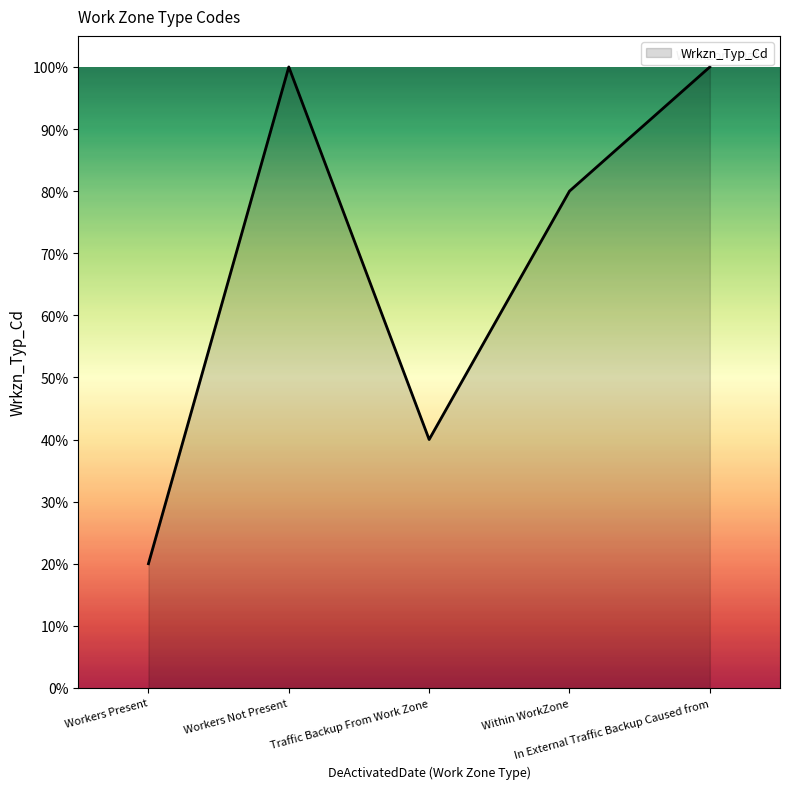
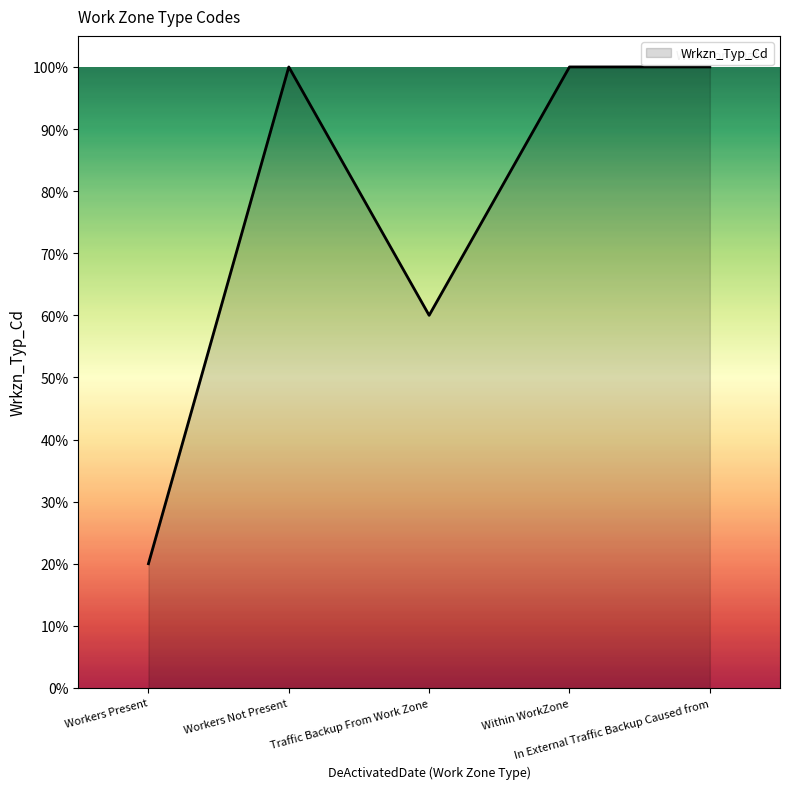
  {
    "Workers Present": "20%",
    "Workers Not Present": "100%",
-   "Traffic Backup From Work Zone": "40%",
-   "Within WorkZone": "80%",
+   "Traffic Backup From Work Zone": "60%",
+   "Within WorkZone": "100%",
    "In External Traffic Backup Caused from": "100%"
  }
